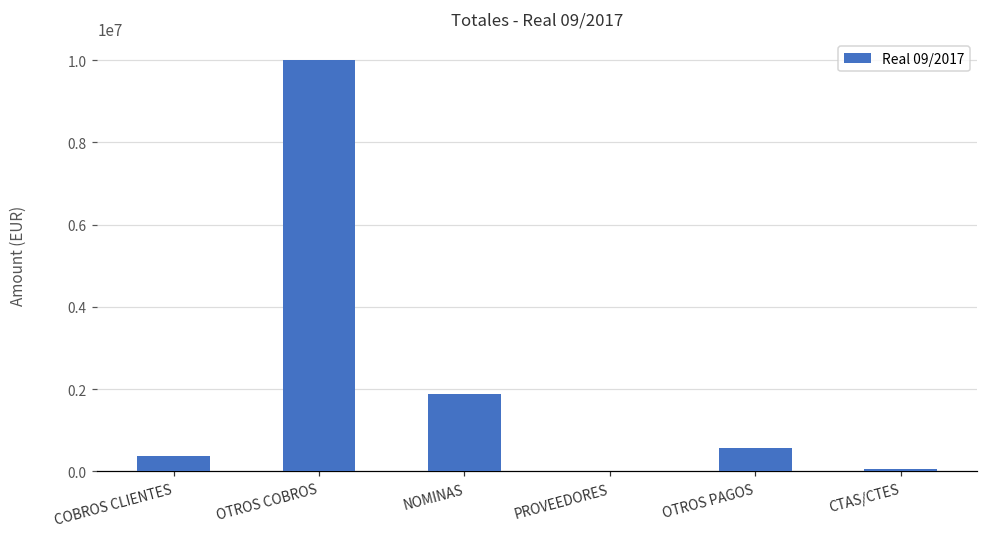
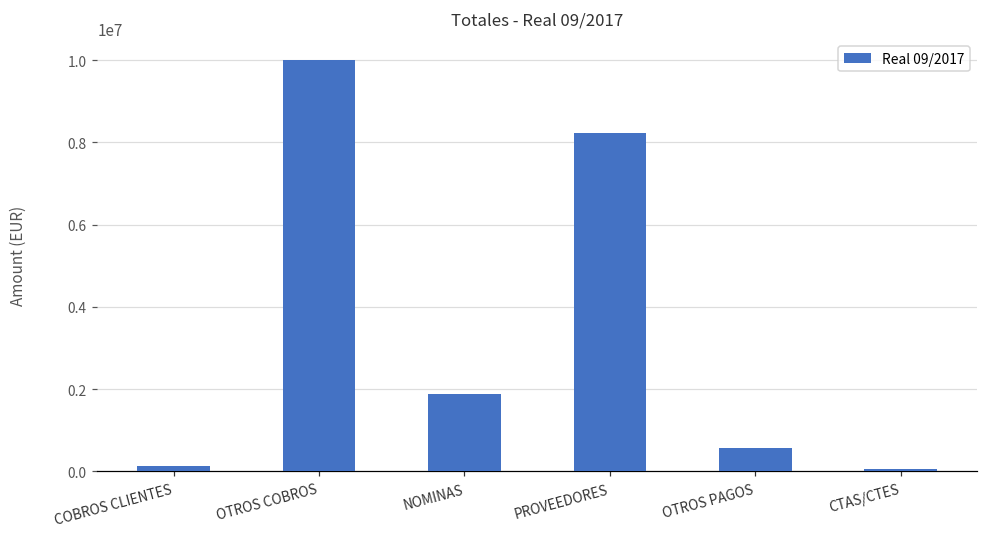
  {
-   "COBROS CLIENTES": 400000,
+   "COBROS CLIENTES": 100000,
    "OTROS COBROS": 10000000,
    "NOMINAS": 1900000,
-   "PROVEEDORES": 0,
+   "PROVEEDORES": 8200000,
    "OTROS PAGOS": 600000
  }
